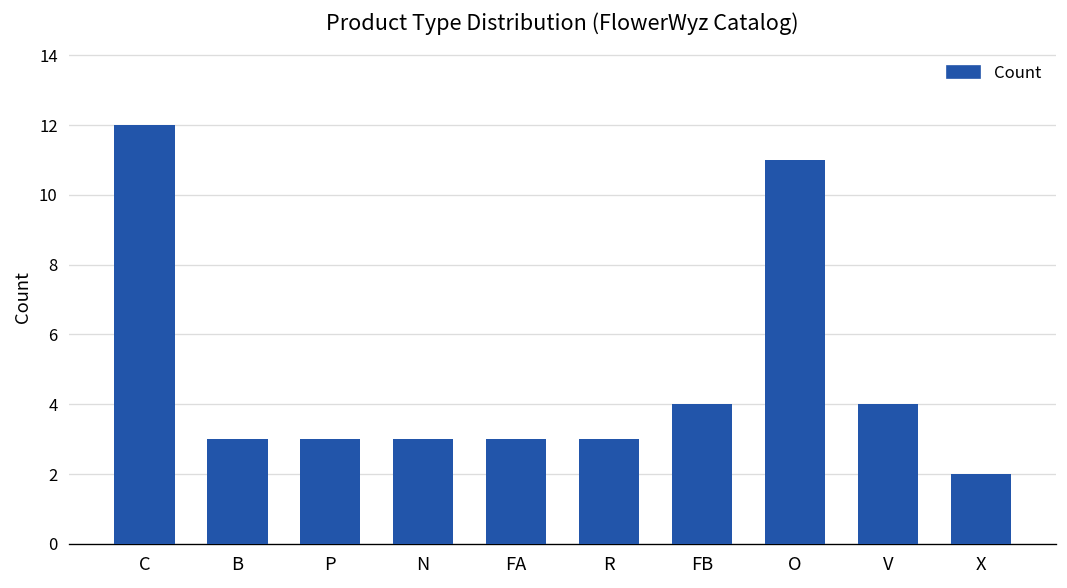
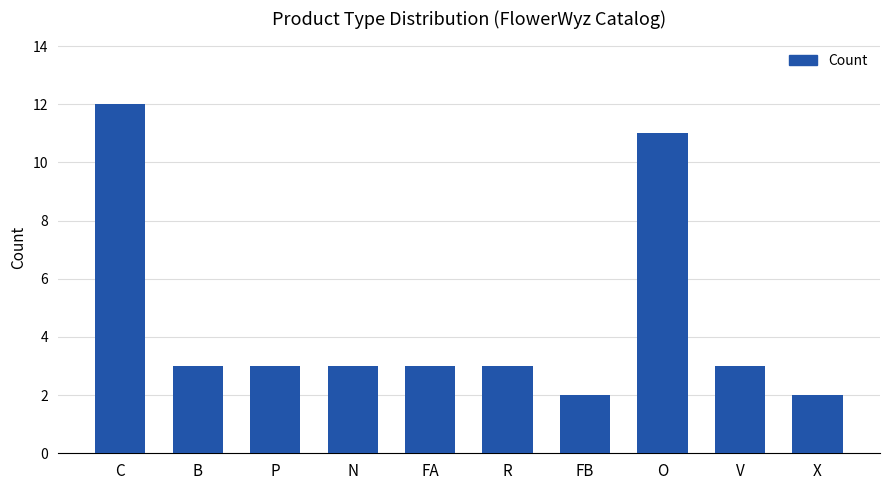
  {
    "C": 12,
    "B": 3,
    "P": 3,
    "N": 3,
    "FA": 3,
    "R": 3,
-   "FB": 4,
+   "FB": 2,
    "O": 11,
-   "V": 4,
+   "V": 3,
    "X": 2
  }
